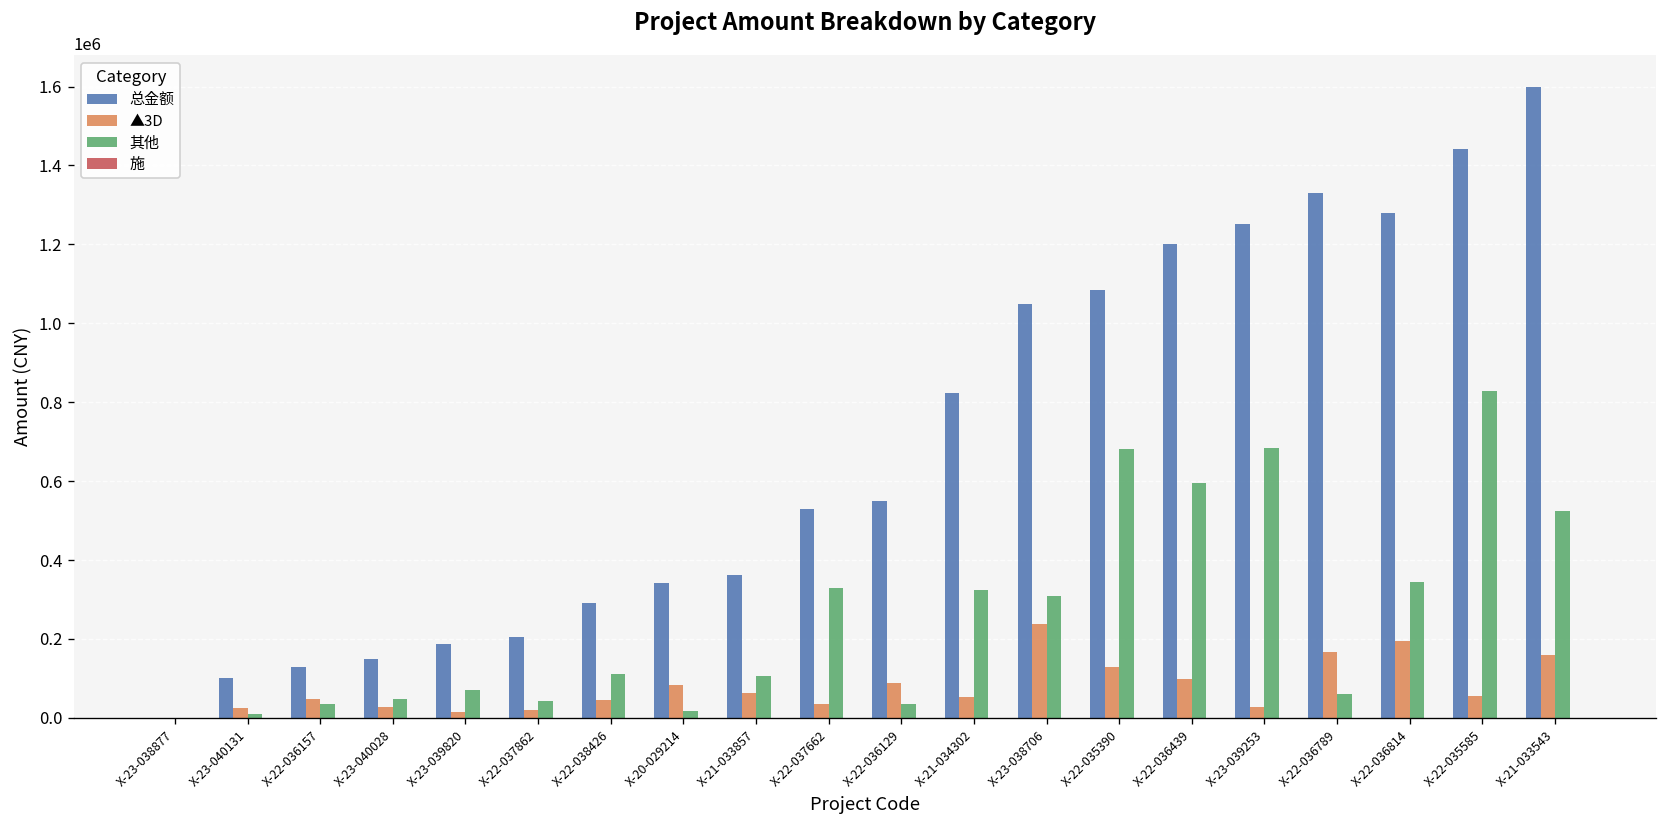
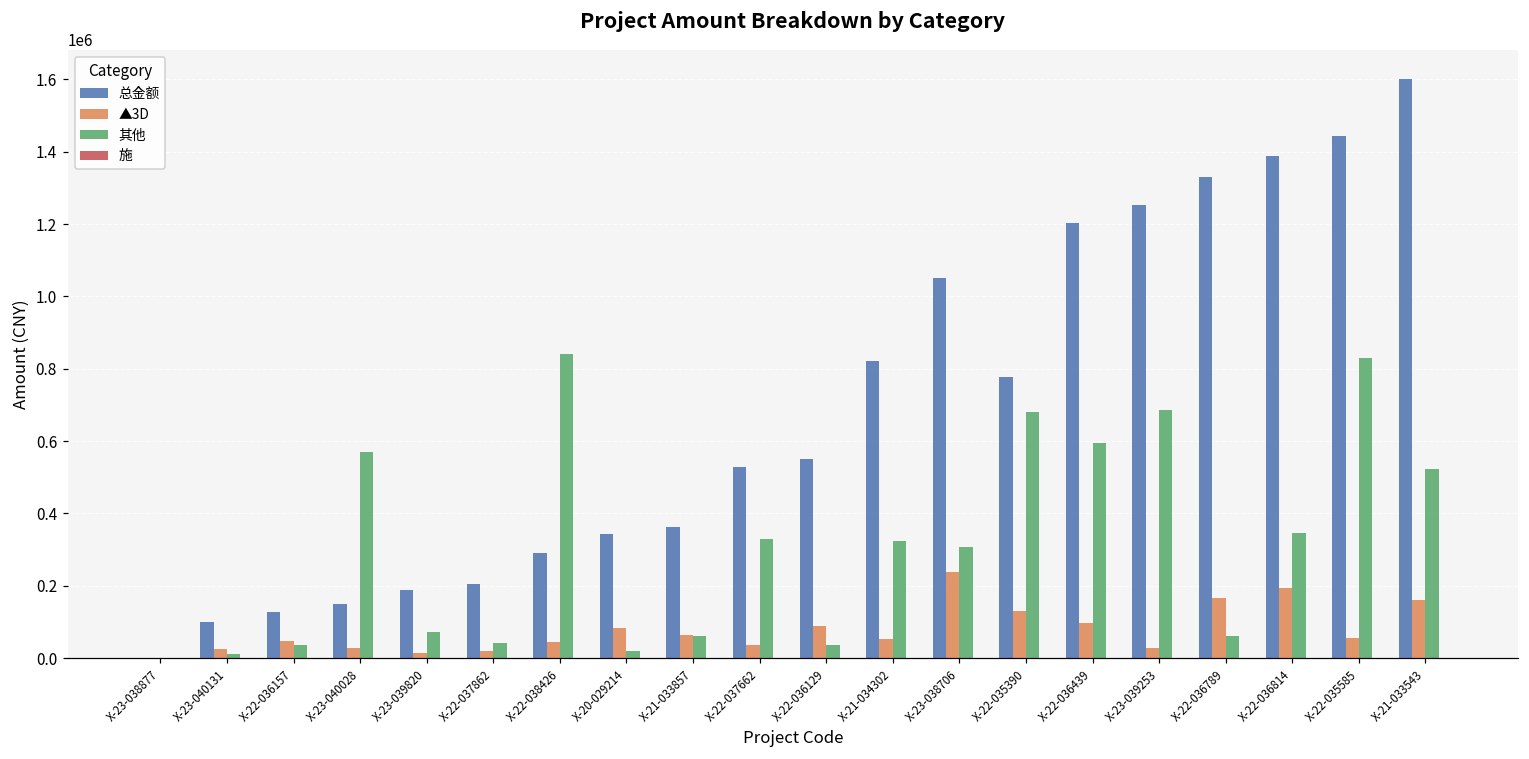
  {
    "总金额": {
      "X-23-040131": 100000,
      "X-22-036157": 130000,
      "X-23-040028": 150000,
      "X-23-039820": 190000,
      "X-22-037862": 200000,
      "X-22-038426": 290000,
      "X-20-029214": 340000,
      "X-21-033857": 360000,
      "X-22-037662": 530000,
      "X-22-036129": 550000,
      "X-21-034302": 820000,
      "X-23-038706": 1050000,
-     "X-22-035390": 1080000,
+     "X-22-035390": 780000,
      "X-22-036439": 1200000,
      "X-23-039253": 1250000,
      "X-22-036789": 1330000,
-     "X-22-036814": 1280000,
+     "X-22-036814": 1390000,
      "X-22-035585": 1440000,
      "X-21-033543": 1600000
    },
    "其他": {
      "X-23-040131": 10000,
      "X-22-036157": 40000,
-     "X-23-040028": 50000,
+     "X-23-040028": 570000,
      "X-23-039820": 70000,
      "X-22-037862": 40000,
-     "X-22-038426": 110000,
+     "X-22-038426": 840000,
      "X-20-029214": 20000,
-     "X-21-033857": 110000,
+     "X-21-033857": 60000,
      "X-22-037662": 330000,
      "X-22-036129": 40000,
      "X-21-034302": 320000,
      "X-23-038706": 310000,
      "X-22-035390": 680000,
      "X-22-036439": 590000,
      "X-23-039253": 680000,
      "X-22-036789": 60000,
      "X-22-036814": 340000,
      "X-22-035585": 830000,
      "X-21-033543": 520000
    }
  }
